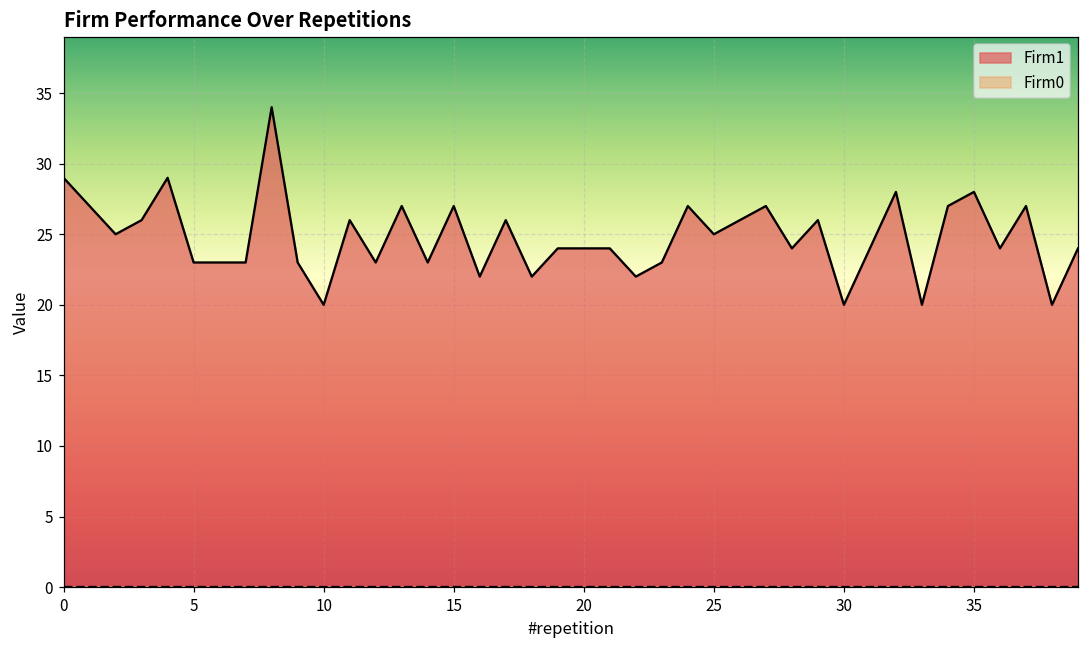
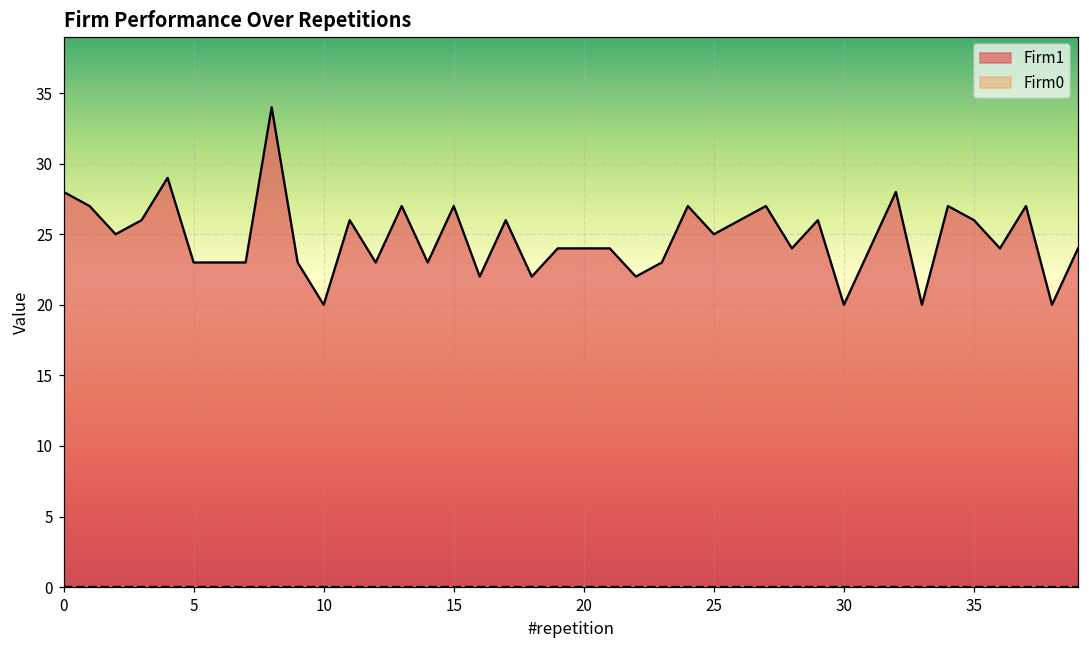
  {
    "Firm1": {
-     "0": 29,
+     "0": 28,
      "5": 23,
      "10": 20,
      "15": 27,
      "20": 24,
      "25": 25,
      "30": 20,
-     "35": 28
+     "35": 26
    },
    "Firm0": {
      "0": 0,
      "5": 0,
      "10": 0,
      "15": 0,
      "20": 0,
      "25": 0,
      "30": 0,
      "35": 0
    }
  }
